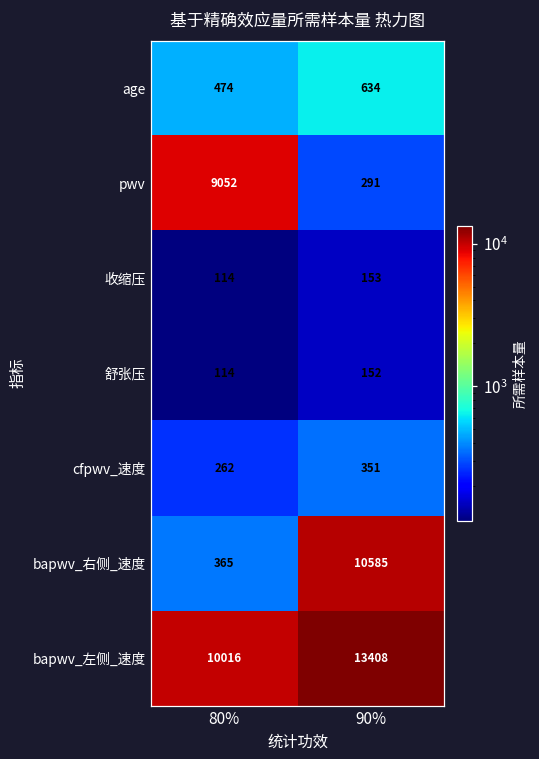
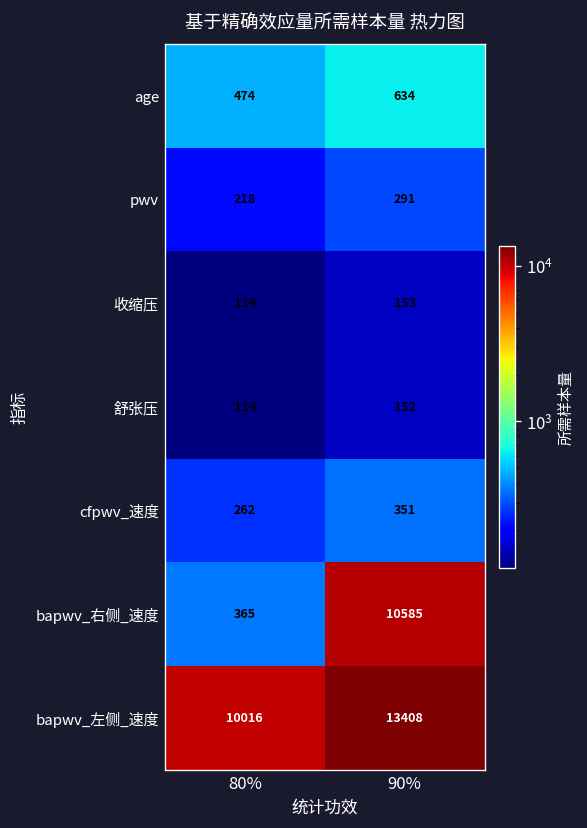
  {
    "age": {
      "80%": 474,
      "90%": 634
    },
    "pwv": {
-     "80%": 9052,
+     "80%": 218,
      "90%": 291
    },
    "收缩压": {
      "80%": 114,
      "90%": 153
    },
    "舒张压": {
      "80%": 114,
      "90%": 152
    },
    "cfpwv_速度": {
      "80%": 262,
      "90%": 351
    },
    "bapwv_右侧_速度": {
      "80%": 365,
      "90%": 10585
    },
    "bapwv_左侧_速度": {
      "80%": 10016,
      "90%": 13408
    }
  }
